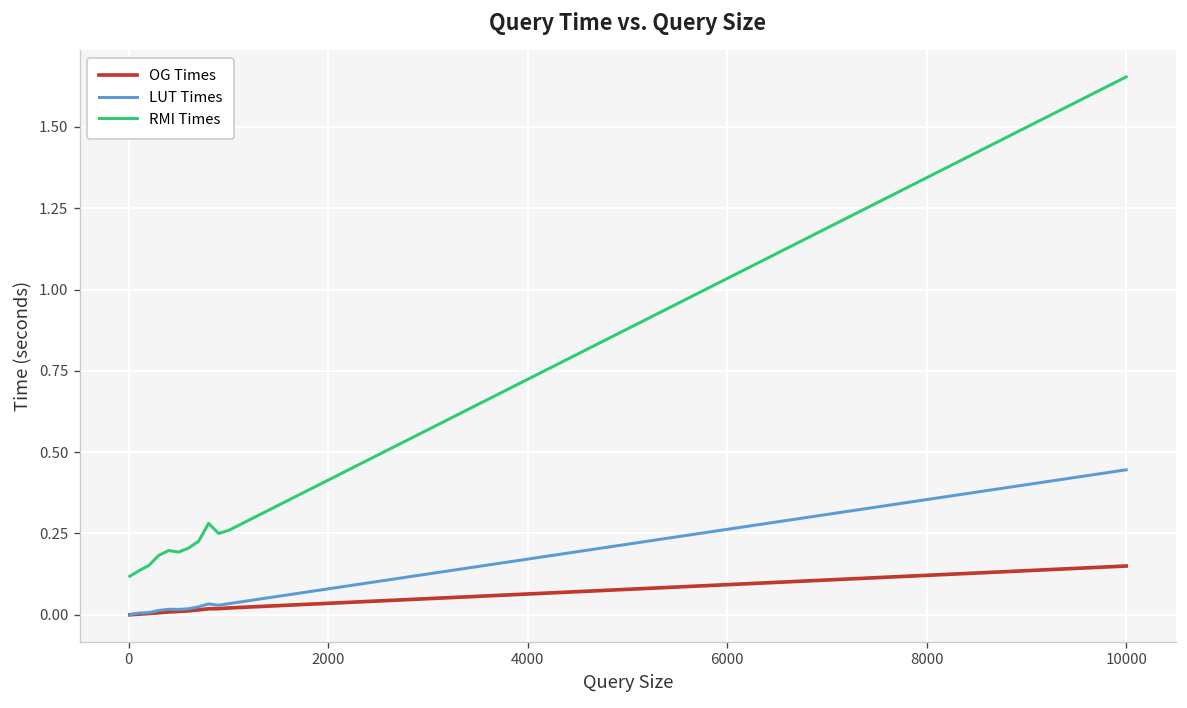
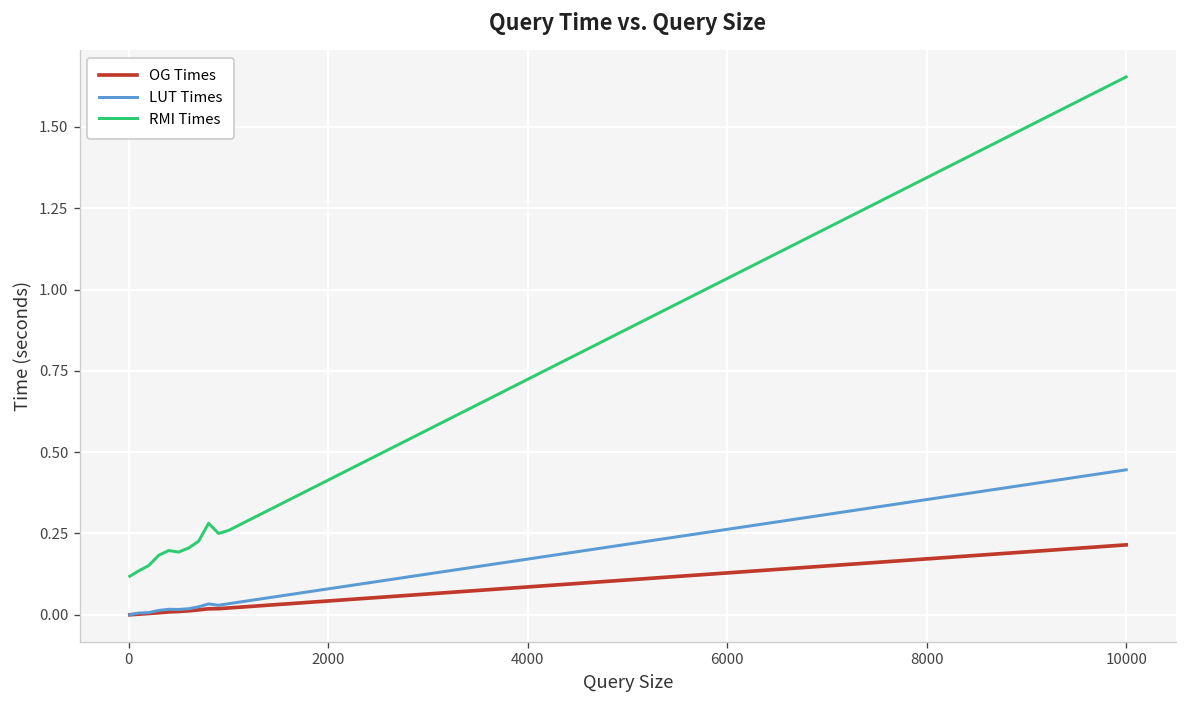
  {
    "OG Times": {
-     "10000": 0.15
+     "10000": 0.22
    },
    "LUT Times": {
      "10000": 0.45
    },
    "RMI Times": {
      "10000": 1.65
    }
  }
